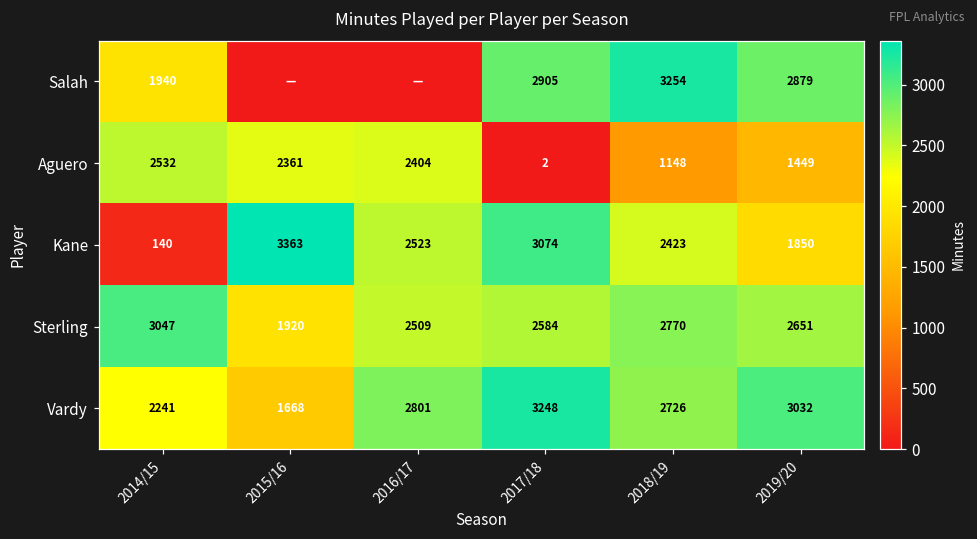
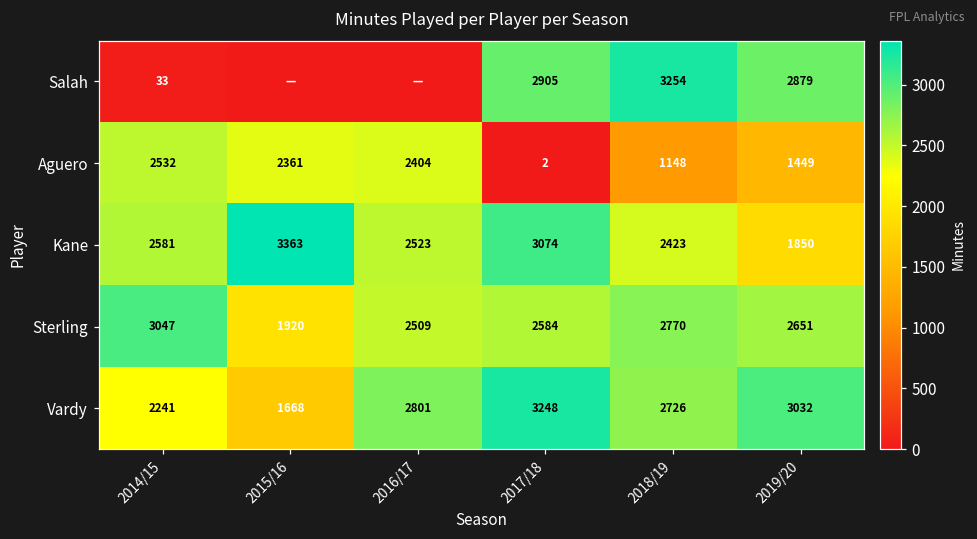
  {
    "Salah": {
-     "2014/15": 1940,
+     "2014/15": 33,
      "2017/18": 2905,
      "2018/19": 3254,
      "2019/20": 2879
    },
    "Aguero": {
      "2014/15": 2532,
      "2015/16": 2361,
      "2016/17": 2404,
      "2017/18": 2,
      "2018/19": 1148,
      "2019/20": 1449
    },
    "Kane": {
-     "2014/15": 140,
+     "2014/15": 2581,
      "2015/16": 3363,
      "2016/17": 2523,
      "2017/18": 3074,
      "2018/19": 2423,
      "2019/20": 1850
    },
    "Sterling": {
      "2014/15": 3047,
      "2015/16": 1920,
      "2016/17": 2509,
      "2017/18": 2584,
      "2018/19": 2770,
      "2019/20": 2651
    },
    "Vardy": {
      "2014/15": 2241,
      "2015/16": 1668,
      "2016/17": 2801,
      "2017/18": 3248,
      "2018/19": 2726,
      "2019/20": 3032
    }
  }
